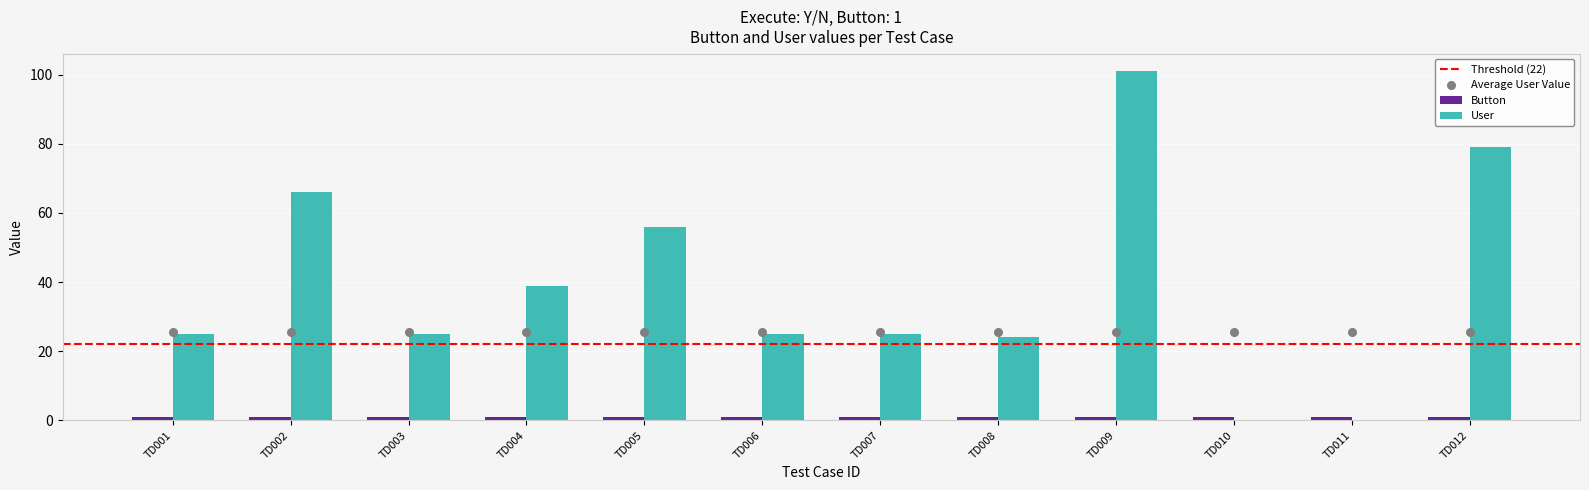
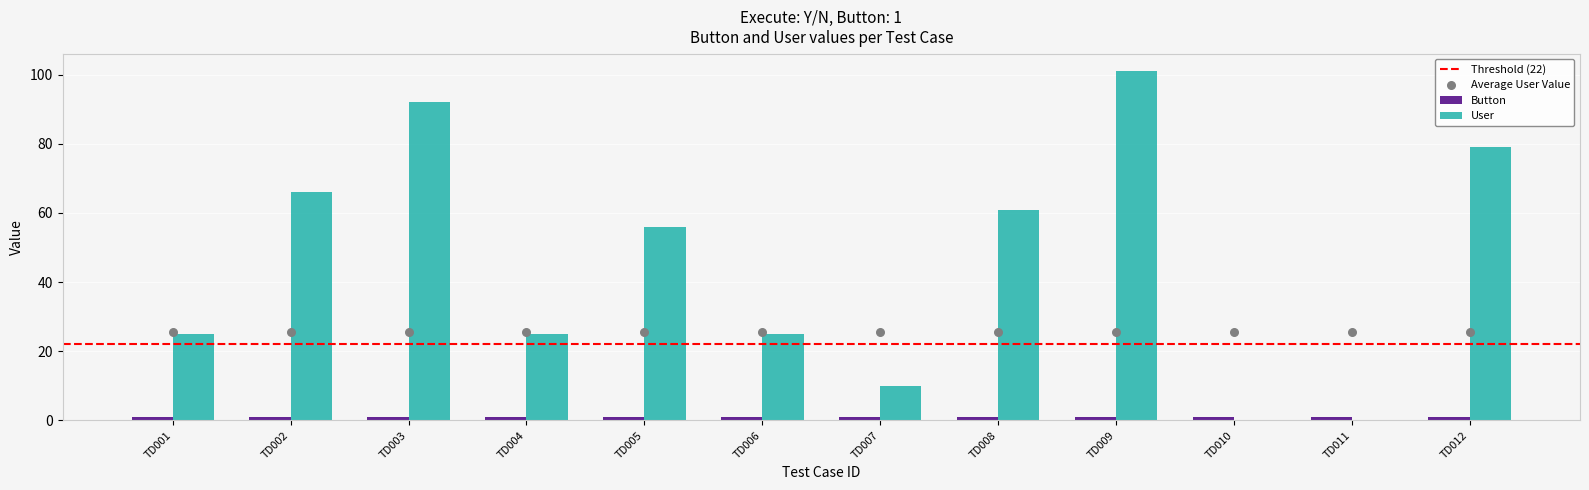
  {
    "Button": {
      "TD001": 1,
      "TD002": 1,
      "TD003": 1,
      "TD004": 1,
      "TD005": 1,
      "TD006": 1,
      "TD007": 1,
      "TD008": 1,
      "TD009": 1,
      "TD010": 1,
      "TD011": 1,
      "TD012": 1
    },
    "User": {
      "TD001": 25,
      "TD002": 66,
-     "TD003": 25,
-     "TD004": 39,
+     "TD003": 92,
+     "TD004": 25,
      "TD005": 56,
      "TD006": 25,
-     "TD007": 25,
-     "TD008": 24,
+     "TD007": 10,
+     "TD008": 61,
      "TD009": 101,
      "TD010": 0,
      "TD011": 0,
      "TD012": 79
    }
  }
